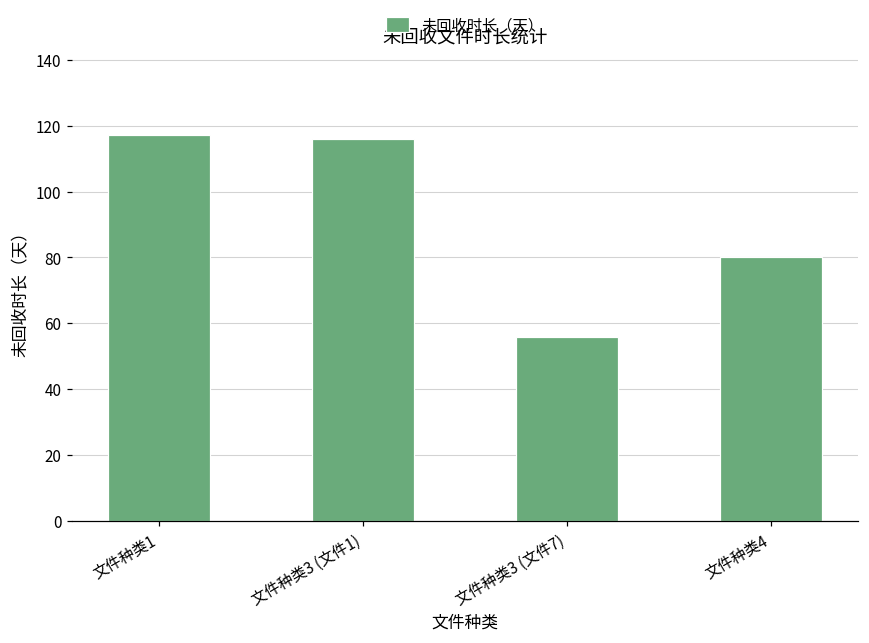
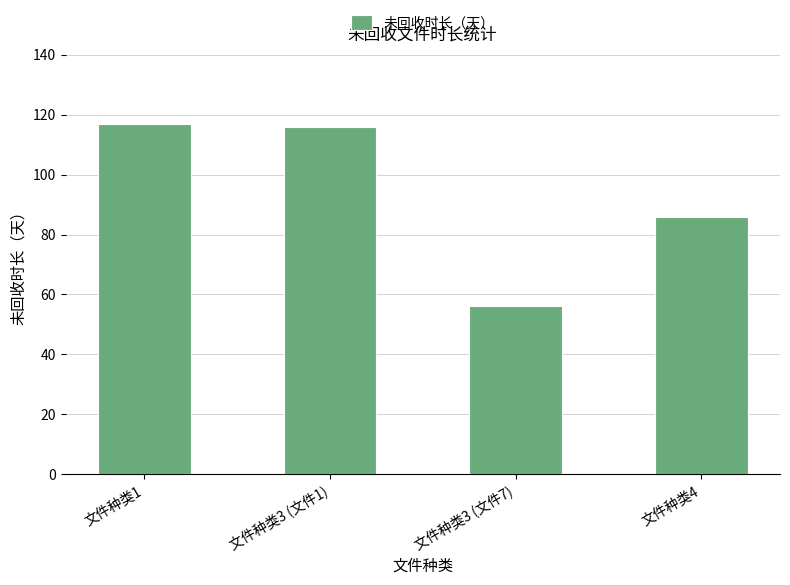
  {
    "文件种类1": 117,
    "文件种类3 (文件1)": 116,
    "文件种类3 (文件7)": 56,
-   "文件种类4": 80
+   "文件种类4": 86
  }
